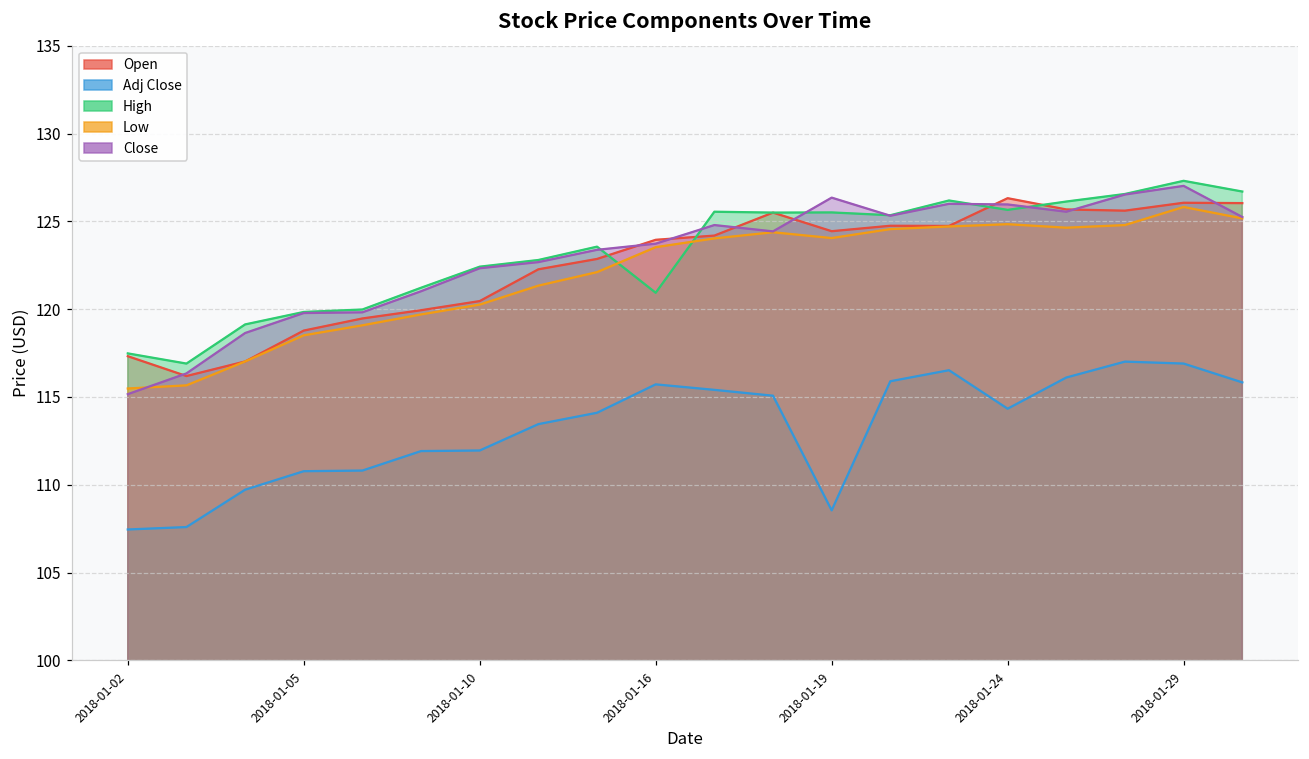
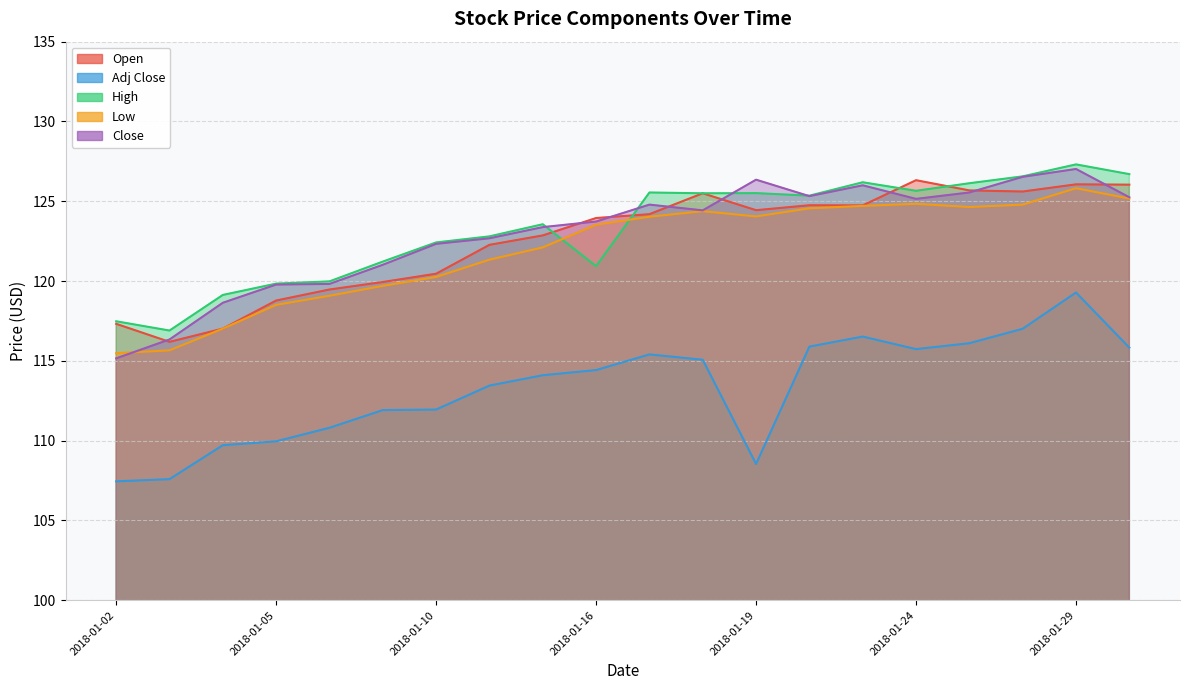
  {
    "Adj Close": {
      "2018-01-02": 107.5,
-     "2018-01-05": 110.8,
+     "2018-01-05": 110.0,
      "2018-01-10": 111.9,
-     "2018-01-16": 115.7,
+     "2018-01-16": 114.4,
      "2018-01-19": 108.5,
-     "2018-01-24": 114.3,
-     "2018-01-29": 116.9
+     "2018-01-24": 115.7,
+     "2018-01-29": 119.3
    },
    "High": {
      "2018-01-16": 120.9,
      "2018-01-19": 125.5,
      "2018-01-24": 125.7,
      "2018-01-29": 127.3
    },
    "Close": {
      "2018-01-02": 115.2,
      "2018-01-16": 123.7,
      "2018-01-19": 126.4,
-     "2018-01-24": 126.0,
+     "2018-01-24": 125.2,
      "2018-01-29": 127.0
    }
  }
